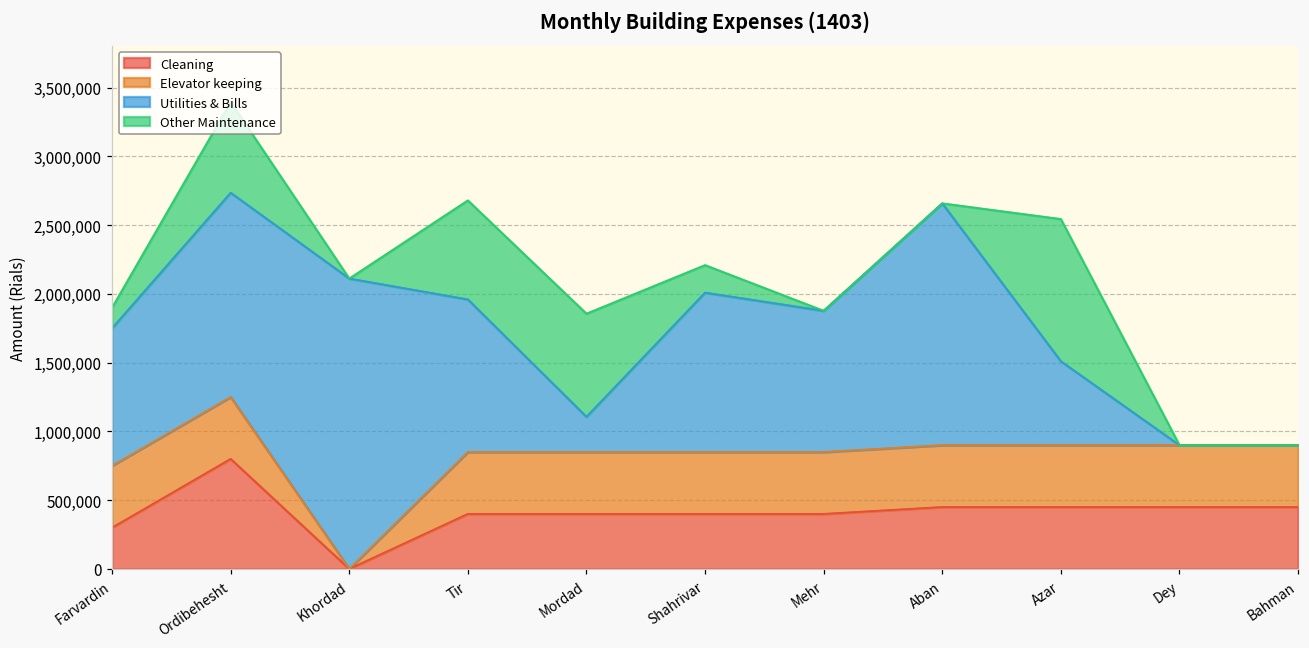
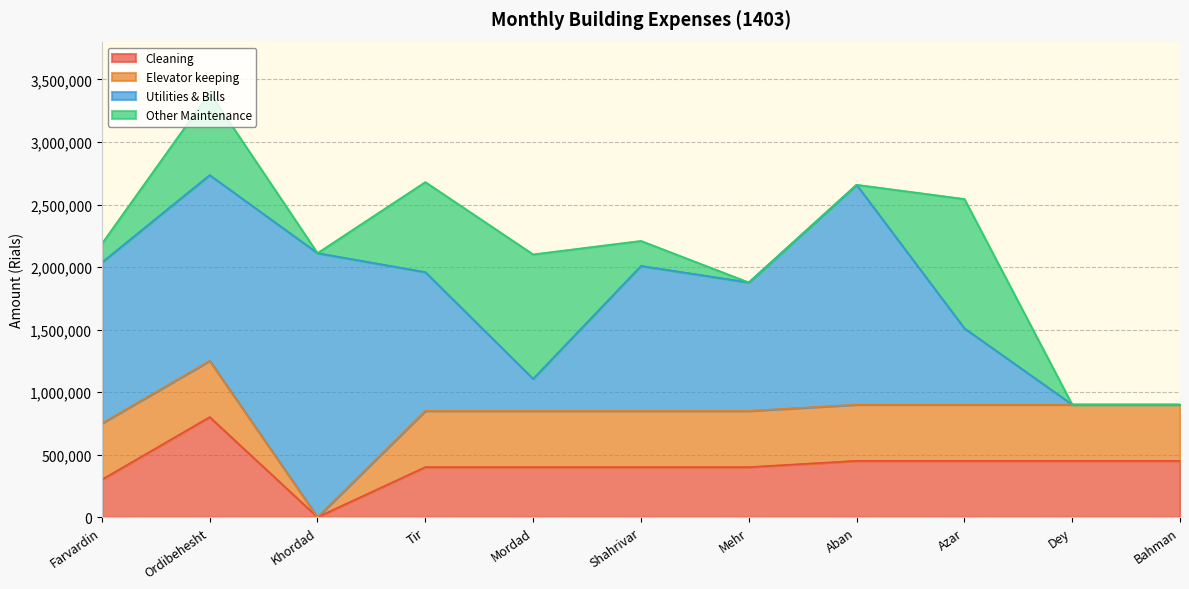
  {
    "Utilities & Bills": {
-     "Farvardin": "1,000,000",
+     "Farvardin": "1,290,000",
      "Ordibehesht": "1,490,000",
      "Tir": "1,110,000",
      "Mordad": "260,000",
      "Shahrivar": "1,160,000",
      "Azar": "610,000"
    },
    "Other Maintenance": {
      "Farvardin": "150,000",
      "Tir": "720,000",
-     "Mordad": "750,000",
+     "Mordad": "1,000,000",
      "Shahrivar": "200,000",
      "Azar": "1,030,000"
    }
  }
